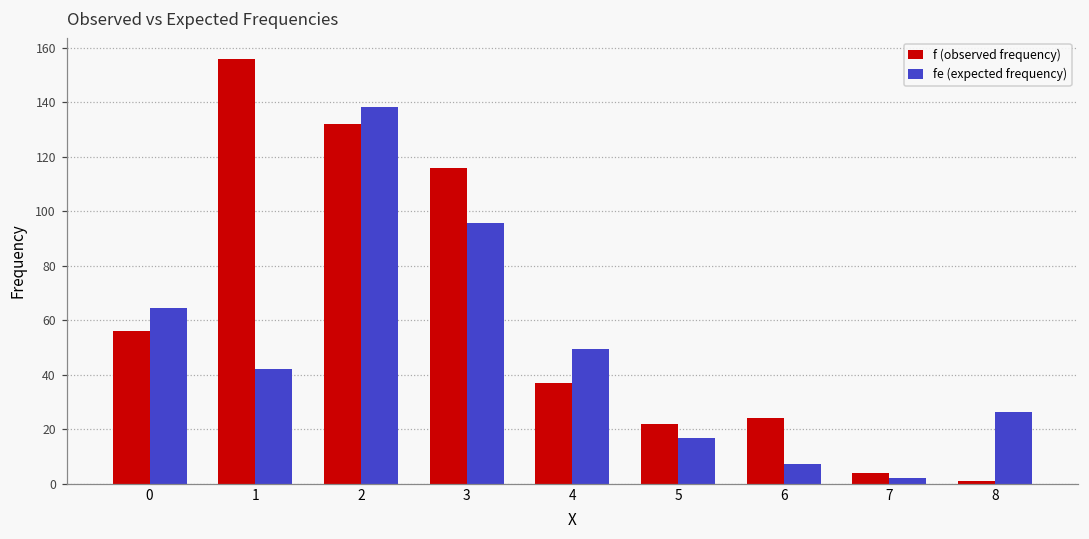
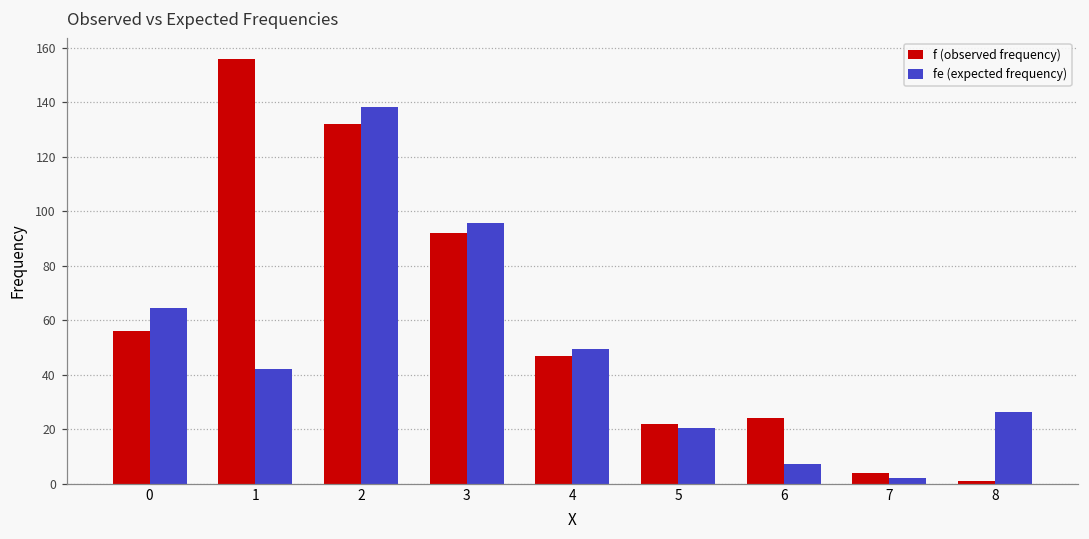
  {
    "f (observed frequency)": {
      "0": 56,
      "1": 156,
      "2": 132,
-     "3": 116,
-     "4": 37,
+     "3": 92,
+     "4": 47,
      "5": 22,
      "6": 24,
      "7": 4
    },
    "fe (expected frequency)": {
      "0": 64,
      "1": 42,
      "2": 138,
      "3": 96,
      "4": 50,
-     "5": 17,
+     "5": 21,
      "6": 7,
      "7": 2,
      "8": 26
    }
  }
